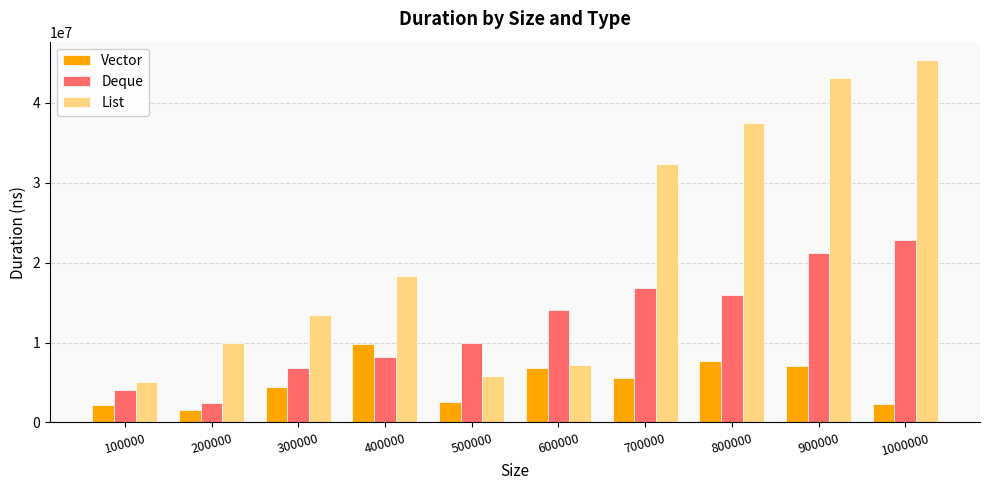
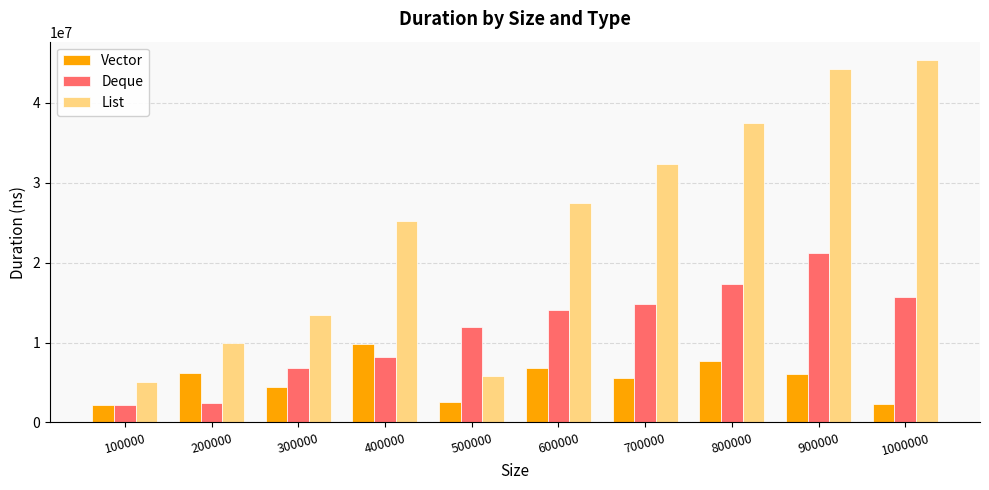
  {
    "Vector": {
      "100000": 2000000,
-     "200000": 2000000,
+     "200000": 6000000,
      "300000": 4000000,
      "400000": 10000000,
      "500000": 3000000,
      "600000": 7000000,
      "700000": 6000000,
      "800000": 8000000,
-     "900000": 7000000,
+     "900000": 6000000,
      "1000000": 2000000
    },
    "Deque": {
-     "100000": 4000000,
+     "100000": 2000000,
      "200000": 2000000,
      "300000": 7000000,
      "400000": 8000000,
-     "500000": 10000000,
+     "500000": 12000000,
      "600000": 14000000,
-     "700000": 17000000,
-     "800000": 16000000,
+     "700000": 15000000,
+     "800000": 17000000,
      "900000": 21000000,
-     "1000000": 23000000
+     "1000000": 16000000
    },
    "List": {
      "100000": 5000000,
      "200000": 10000000,
      "300000": 13000000,
-     "400000": 18000000,
+     "400000": 25000000,
      "500000": 6000000,
-     "600000": 7000000,
+     "600000": 28000000,
      "700000": 32000000,
      "800000": 38000000,
-     "900000": 43000000,
+     "900000": 44000000,
      "1000000": 45000000
    }
  }
